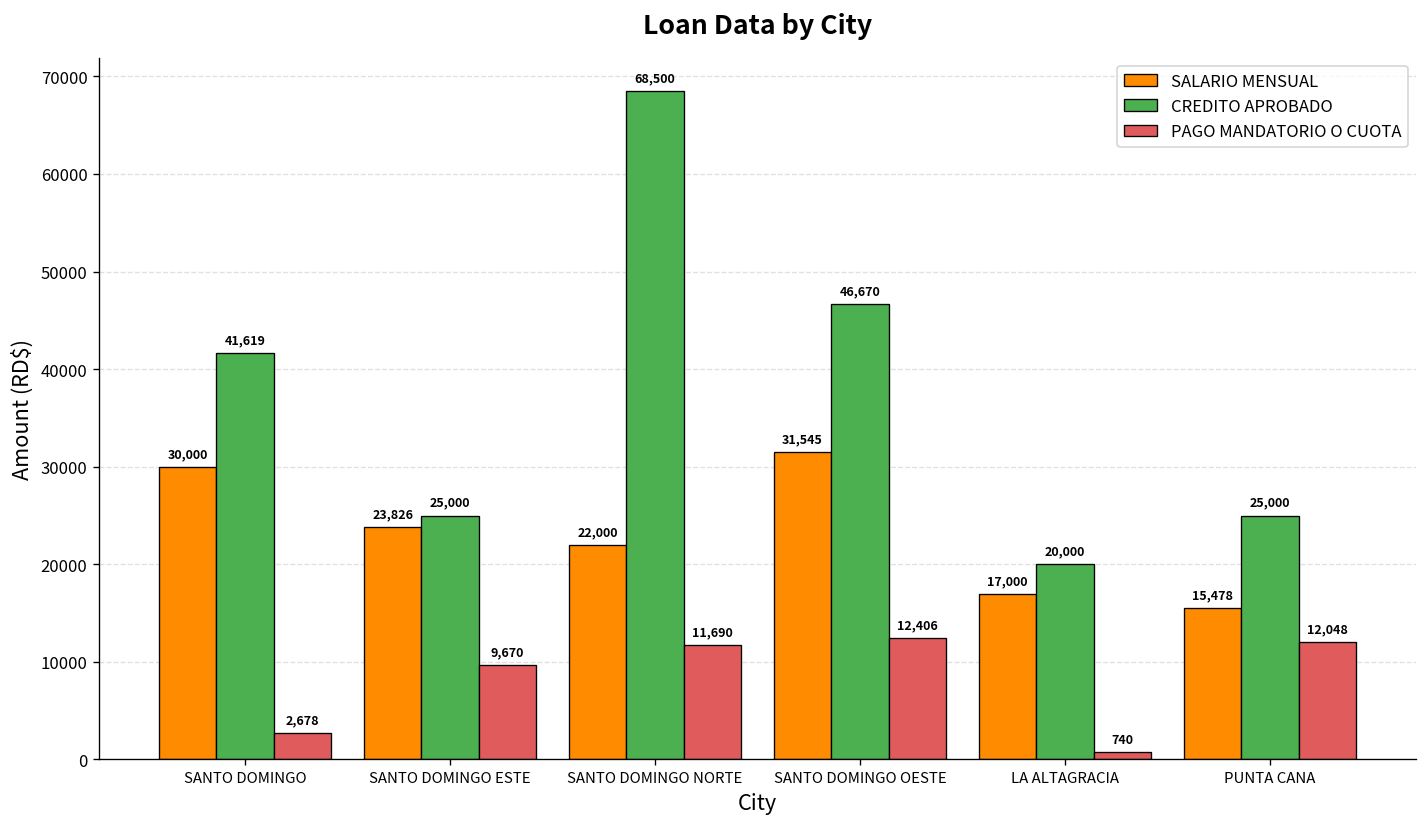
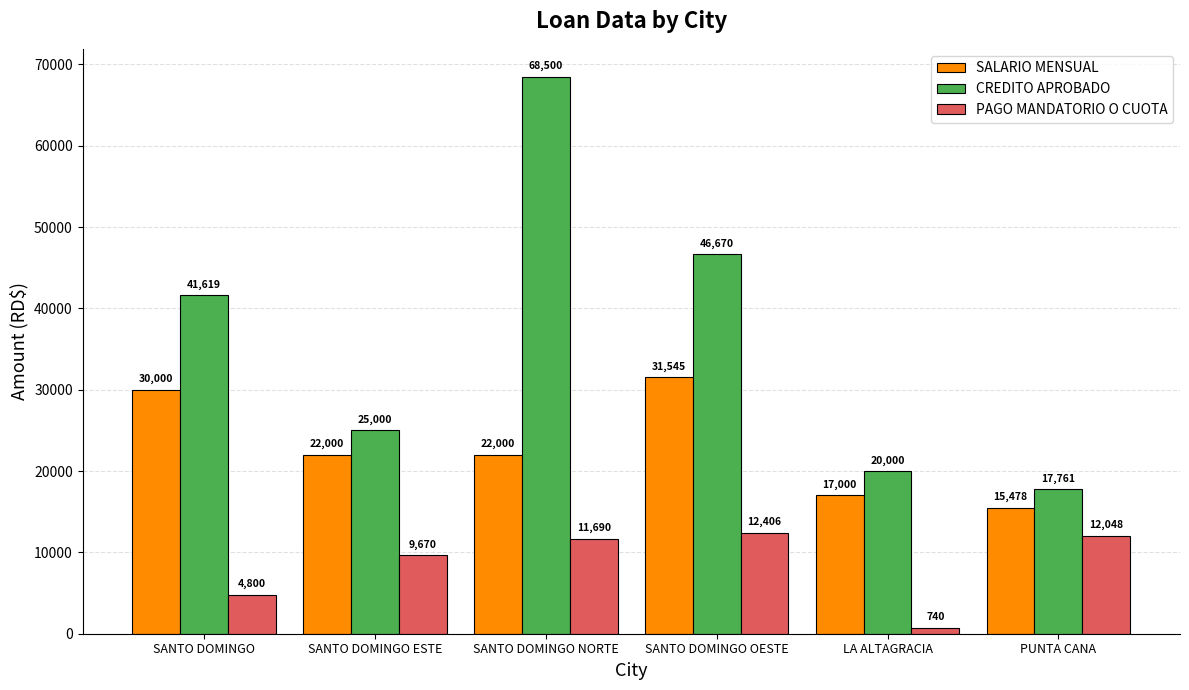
  {
    "SALARIO MENSUAL": {
      "SANTO DOMINGO": "30,000",
-     "SANTO DOMINGO ESTE": "23,826",
+     "SANTO DOMINGO ESTE": "22,000",
      "SANTO DOMINGO NORTE": "22,000",
      "SANTO DOMINGO OESTE": "31,545",
      "LA ALTAGRACIA": "17,000",
      "PUNTA CANA": "15,478"
    },
    "CREDITO APROBADO": {
      "SANTO DOMINGO": "41,619",
      "SANTO DOMINGO ESTE": "25,000",
      "SANTO DOMINGO NORTE": "68,500",
      "SANTO DOMINGO OESTE": "46,670",
      "LA ALTAGRACIA": "20,000",
-     "PUNTA CANA": "25,000"
+     "PUNTA CANA": "17,761"
    },
    "PAGO MANDATORIO O CUOTA": {
-     "SANTO DOMINGO": "2,678",
+     "SANTO DOMINGO": "4,800",
      "SANTO DOMINGO ESTE": "9,670",
      "SANTO DOMINGO NORTE": "11,690",
      "SANTO DOMINGO OESTE": "12,406",
      "LA ALTAGRACIA": "740",
      "PUNTA CANA": "12,048"
    }
  }
